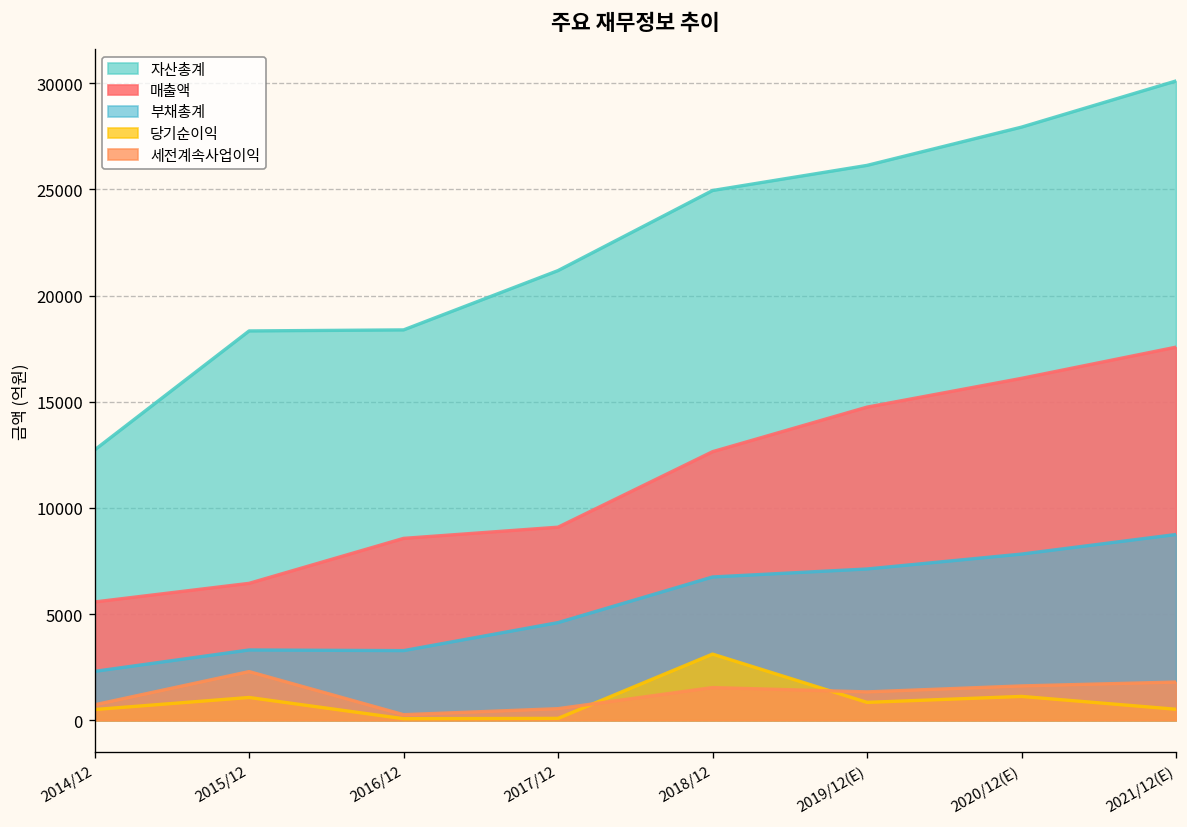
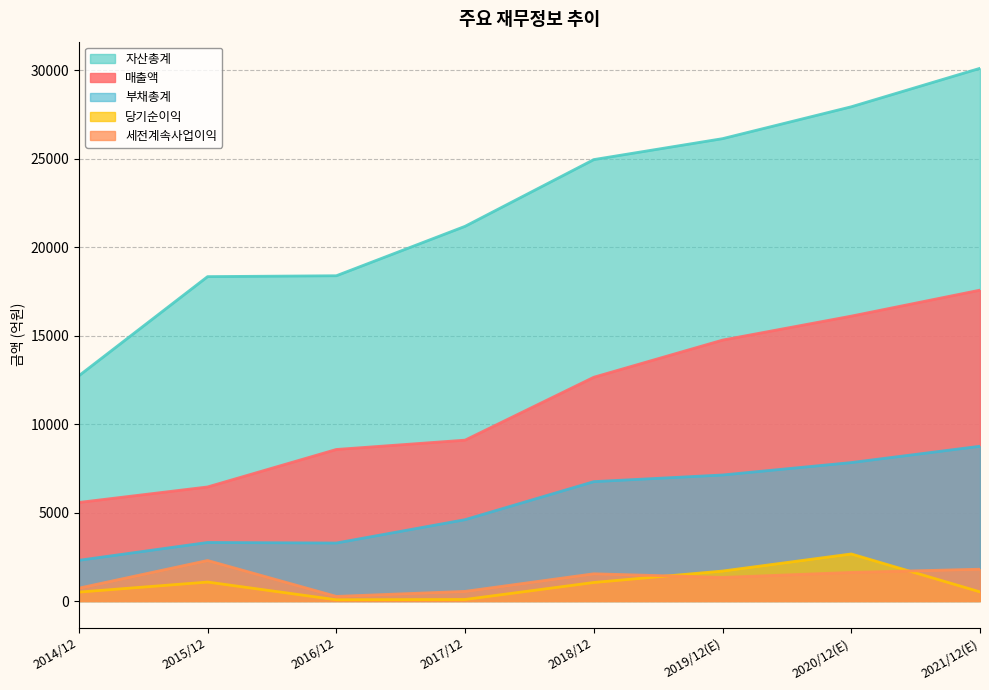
  {
    "당기순이익": {
      "2014/12": 500,
      "2015/12": 1100,
      "2016/12": 100,
      "2017/12": 100,
-     "2018/12": 3100,
-     "2019/12(E)": 800,
-     "2020/12(E)": 1100,
+     "2018/12": 1000,
+     "2019/12(E)": 1700,
+     "2020/12(E)": 2700,
      "2021/12(E)": 500
    }
  }
